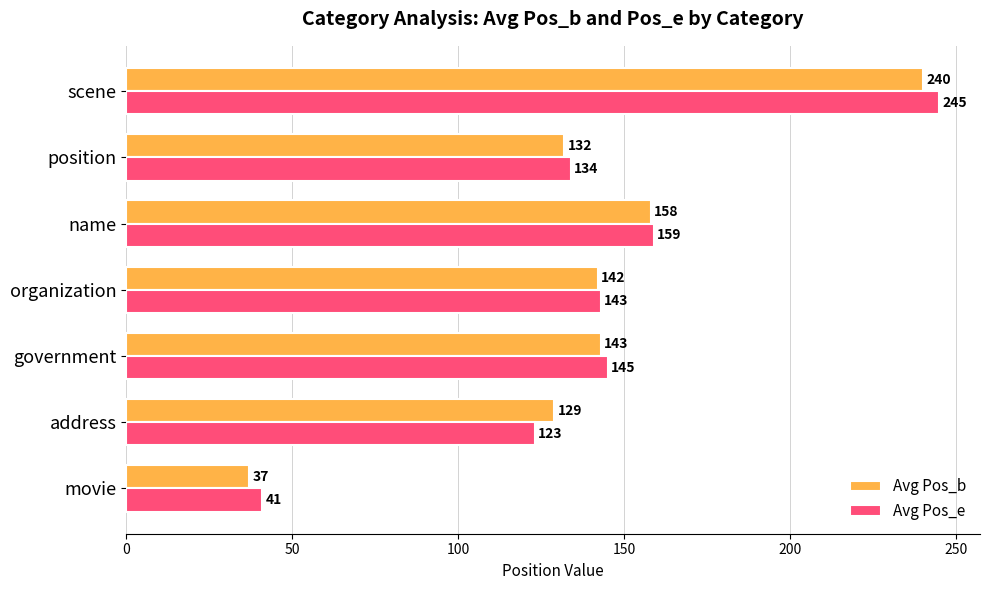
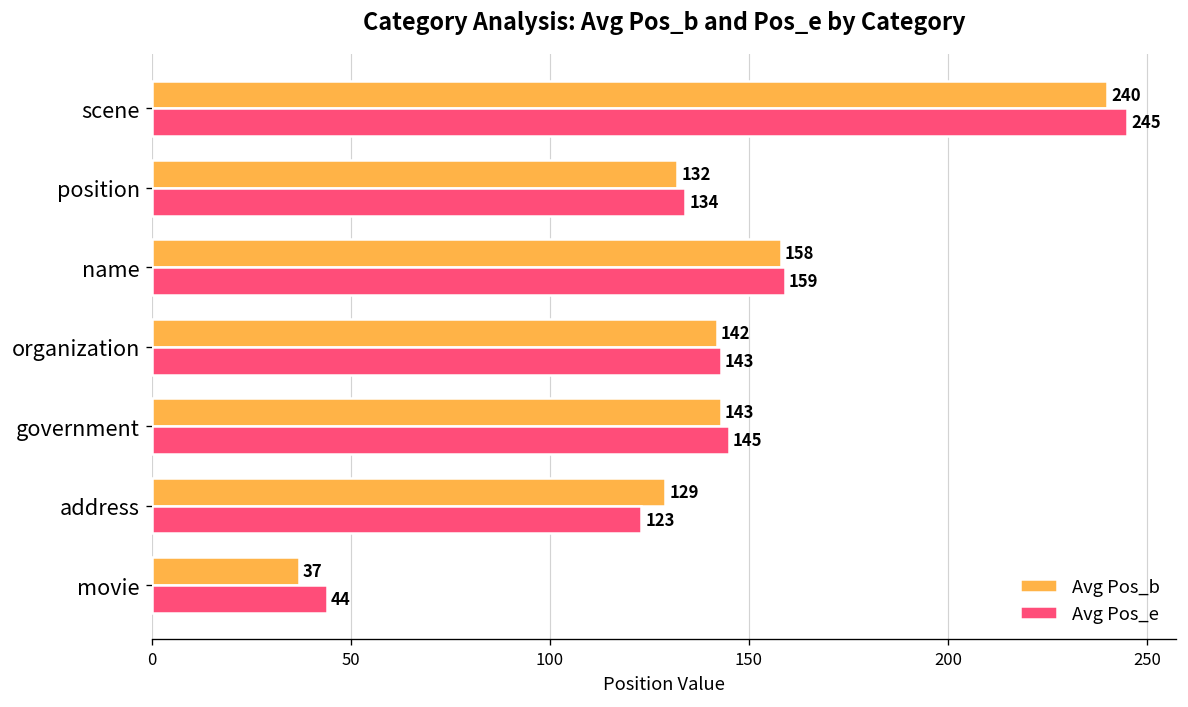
  {
    "Avg Pos_b": {
      "scene": 240,
      "position": 132,
      "name": 158,
      "organization": 142,
      "government": 143,
      "address": 129,
      "movie": 37
    },
    "Avg Pos_e": {
      "scene": 245,
      "position": 134,
      "name": 159,
      "organization": 143,
      "government": 145,
      "address": 123,
-     "movie": 41
+     "movie": 44
    }
  }
